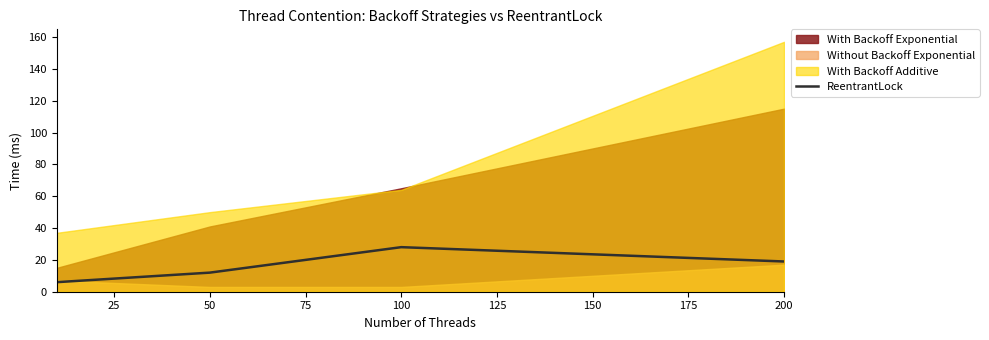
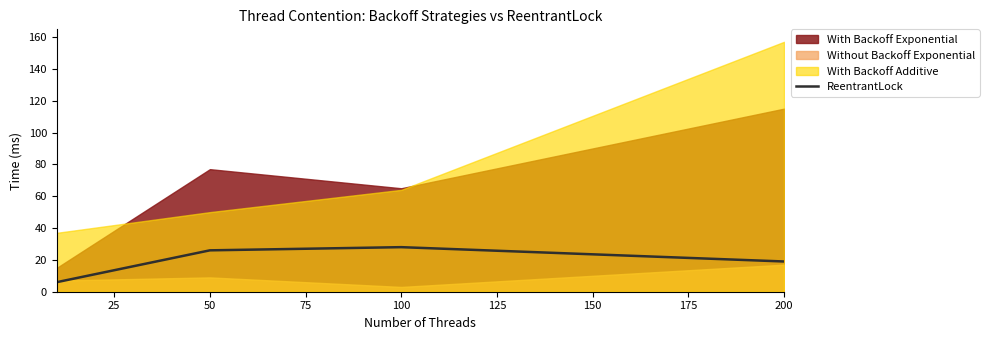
  {
    "ReentrantLock": {
-     "50": 12,
+     "50": 26,
      "100": 28,
      "200": 19
    },
    "With Backoff Exponential": {
-     "50": 41,
+     "50": 77,
      "200": 115
    },
    "Without Backoff Exponential": {
-     "50": 3,
+     "50": 9,
      "100": 3,
      "200": 17
    },
    "With Backoff Additive": {
      "50": 50,
      "200": 157
    }
  }
